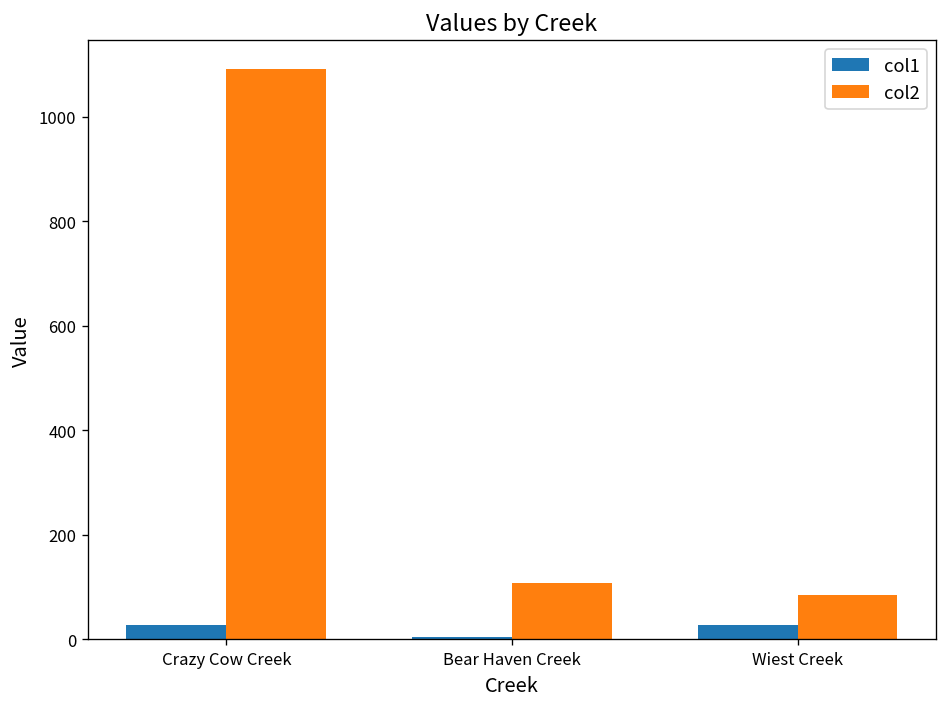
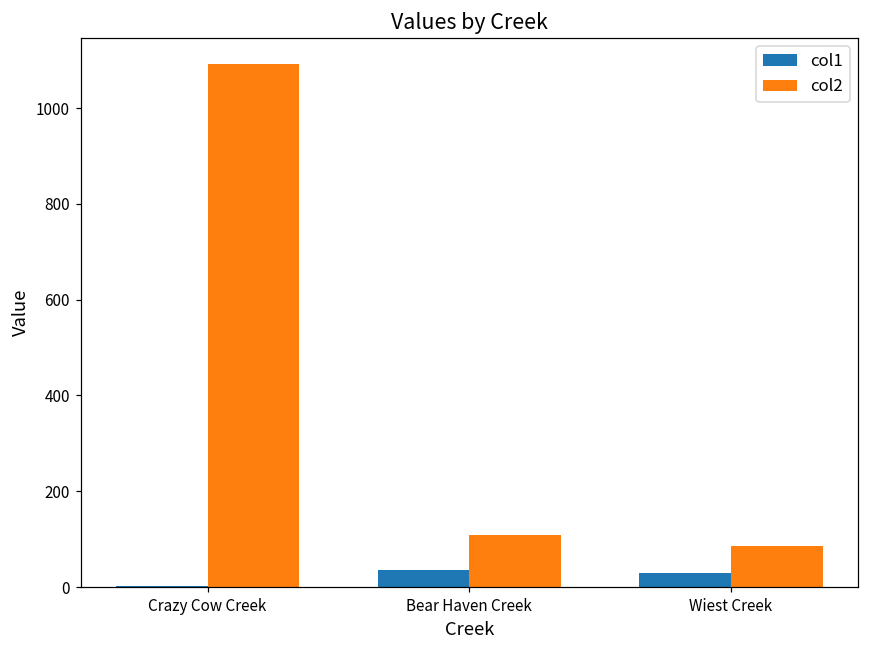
  {
    "col1": {
-     "Crazy Cow Creek": 30,
-     "Bear Haven Creek": 10,
+     "Crazy Cow Creek": 0,
+     "Bear Haven Creek": 40,
      "Wiest Creek": 30
    },
    "col2": {
      "Crazy Cow Creek": 1090,
      "Bear Haven Creek": 110,
      "Wiest Creek": 90
    }
  }
